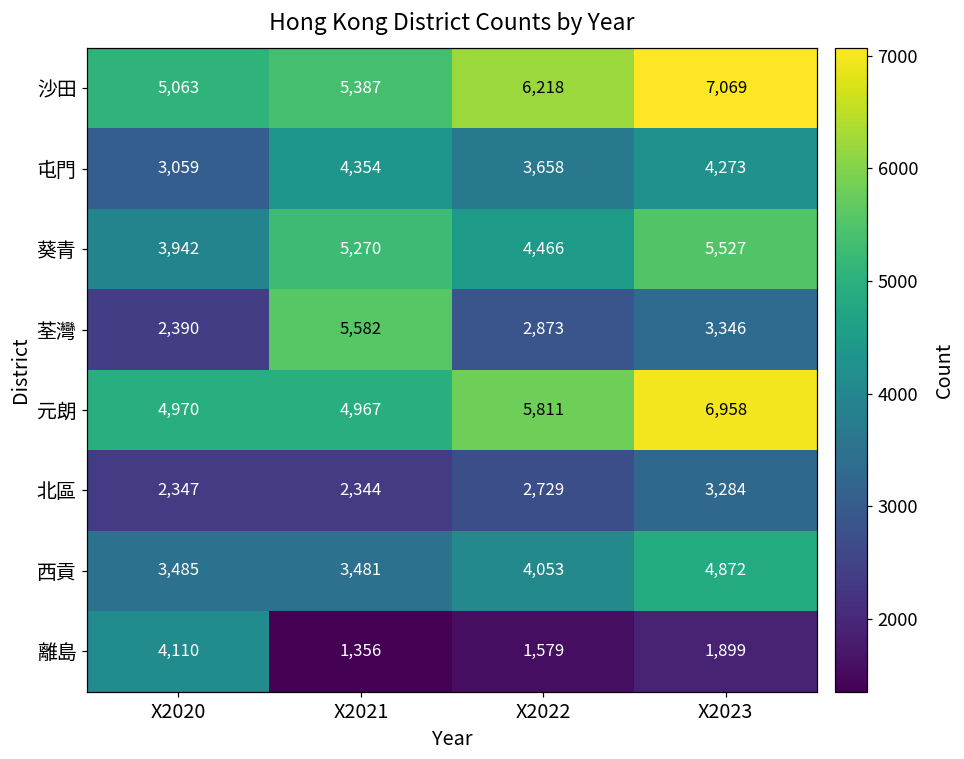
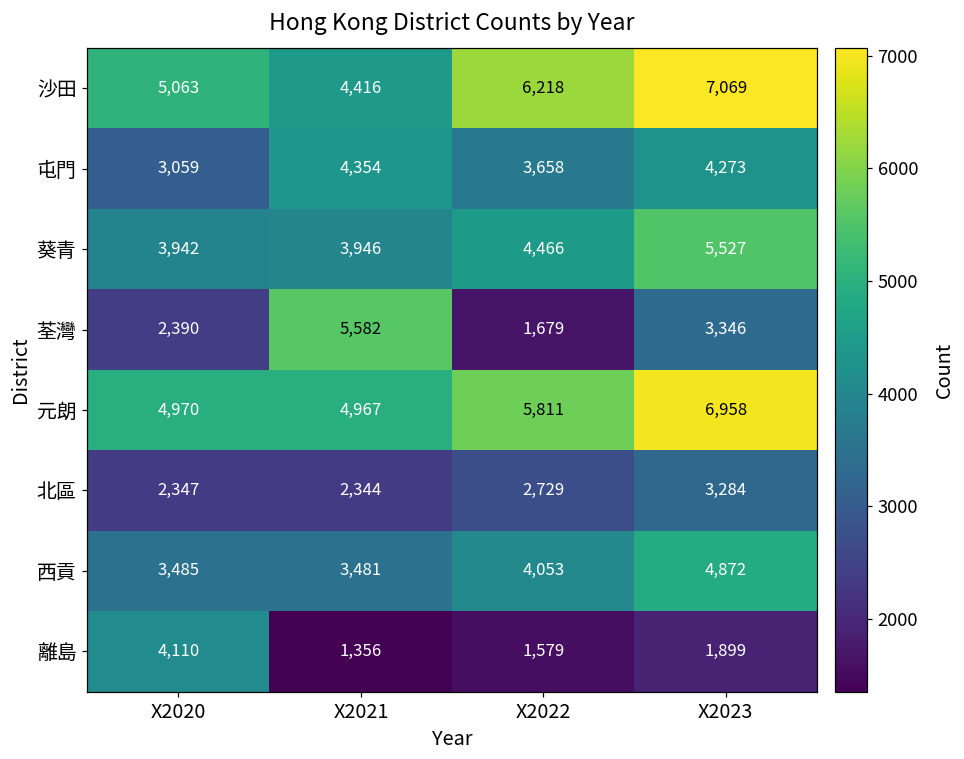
  {
    "沙田": {
      "X2020": "5,063",
-     "X2021": "5,387",
+     "X2021": "4,416",
      "X2022": "6,218",
      "X2023": "7,069"
    },
    "屯門": {
      "X2020": "3,059",
      "X2021": "4,354",
      "X2022": "3,658",
      "X2023": "4,273"
    },
    "葵青": {
      "X2020": "3,942",
-     "X2021": "5,270",
+     "X2021": "3,946",
      "X2022": "4,466",
      "X2023": "5,527"
    },
    "荃灣": {
      "X2020": "2,390",
      "X2021": "5,582",
-     "X2022": "2,873",
+     "X2022": "1,679",
      "X2023": "3,346"
    },
    "元朗": {
      "X2020": "4,970",
      "X2021": "4,967",
      "X2022": "5,811",
      "X2023": "6,958"
    },
    "北區": {
      "X2020": "2,347",
      "X2021": "2,344",
      "X2022": "2,729",
      "X2023": "3,284"
    },
    "西貢": {
      "X2020": "3,485",
      "X2021": "3,481",
      "X2022": "4,053",
      "X2023": "4,872"
    },
    "離島": {
      "X2020": "4,110",
      "X2021": "1,356",
      "X2022": "1,579",
      "X2023": "1,899"
    }
  }
